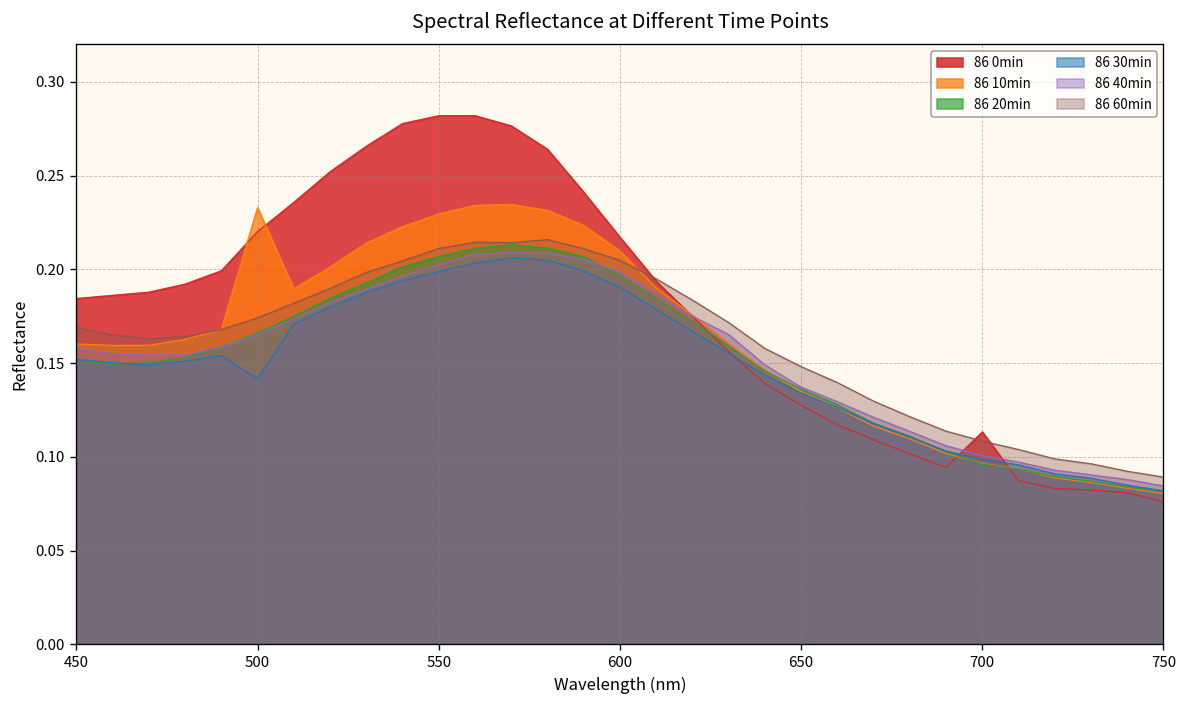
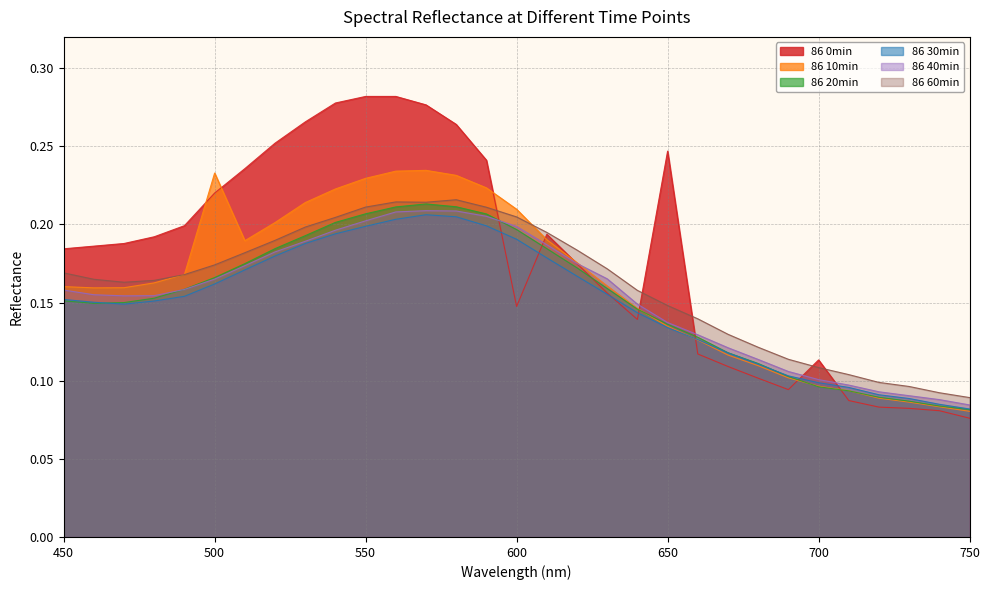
  {
    "86 0min": {
      "450": 0.184,
      "500": 0.220,
      "550": 0.282,
-     "600": 0.217,
-     "650": 0.128,
+     "600": 0.148,
+     "650": 0.247,
      "700": 0.113,
      "750": 0.076
    },
    "86 10min": {
      "450": 0.160,
      "500": 0.233,
      "550": 0.230,
      "600": 0.210
    },
    "86 20min": {
      "550": 0.207,
      "600": 0.197
    },
    "86 30min": {
-     "500": 0.142,
+     "500": 0.162,
      "550": 0.199,
      "600": 0.191,
      "700": 0.099
    }
  }
